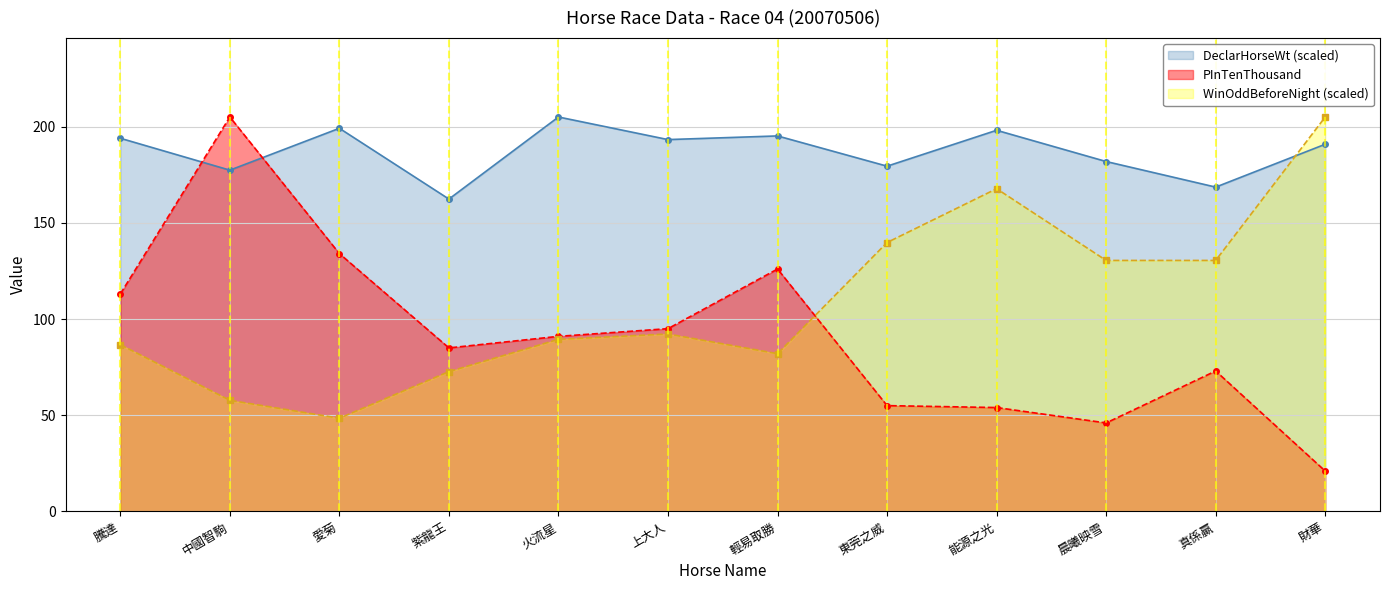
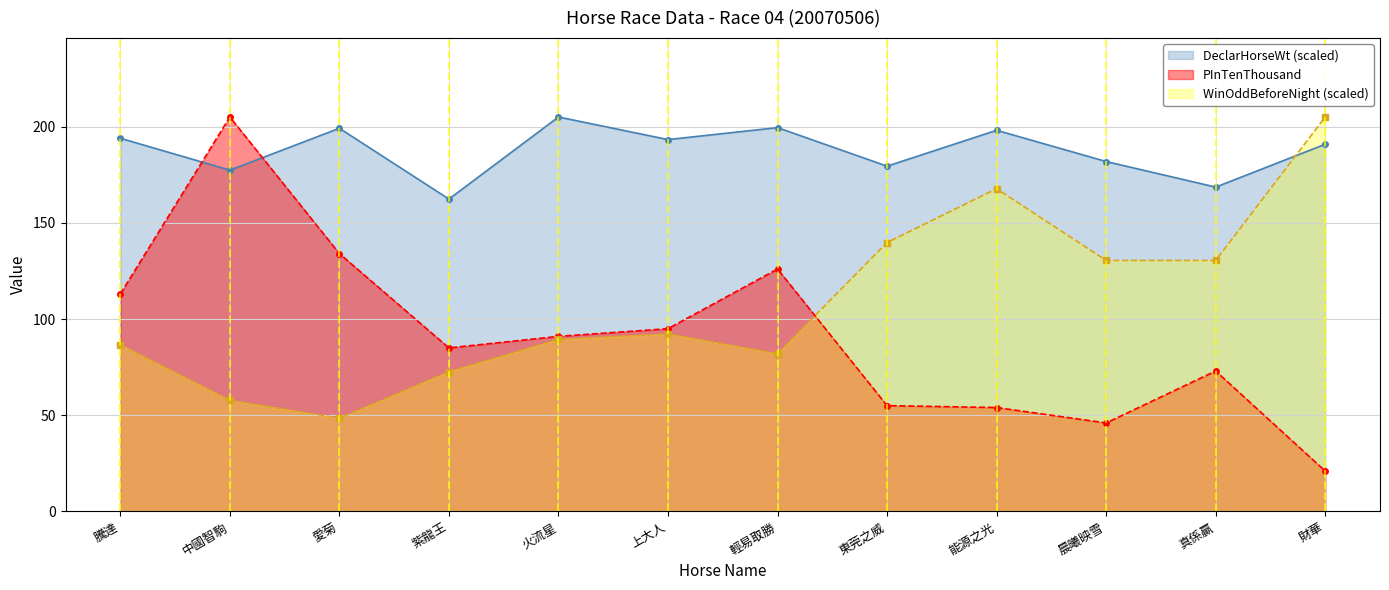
  {
    "DeclarHorseWt (scaled)": {
      "騰達": 194,
      "中國智駒": 177,
      "愛菊": 199,
      "紫龍王": 162,
      "火流星": 205,
      "上大人": 193,
-     "輕易取勝": 195,
+     "輕易取勝": 199,
      "東莞之威": 179,
      "能源之光": 198,
      "晨曦映雪": 182,
      "真係贏": 169,
      "財華": 191
    },
    "PInTenThousand": {
      "騰達": 113,
      "中國智駒": 205,
      "愛菊": 134,
      "紫龍王": 85,
      "火流星": 91,
      "上大人": 95,
      "輕易取勝": 126,
      "東莞之威": 55,
      "能源之光": 54,
      "晨曦映雪": 46,
      "真係贏": 73,
      "財華": 21
    },
    "WinOddBeforeNight (scaled)": {
      "騰達": 87,
      "中國智駒": 58,
      "愛菊": 48,
      "紫龍王": 73,
      "火流星": 89,
      "上大人": 92,
      "輕易取勝": 82,
      "東莞之威": 140,
      "能源之光": 168,
      "晨曦映雪": 130,
      "真係贏": 130,
      "財華": 205
    }
  }
